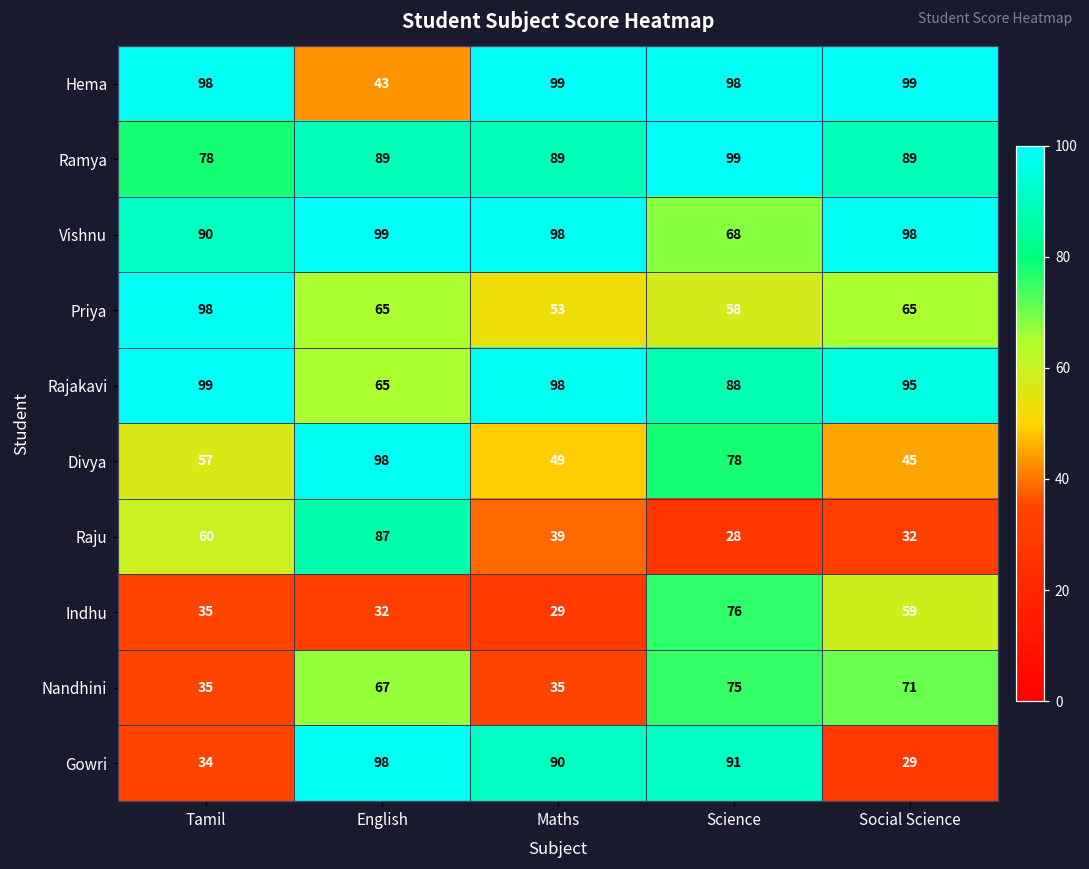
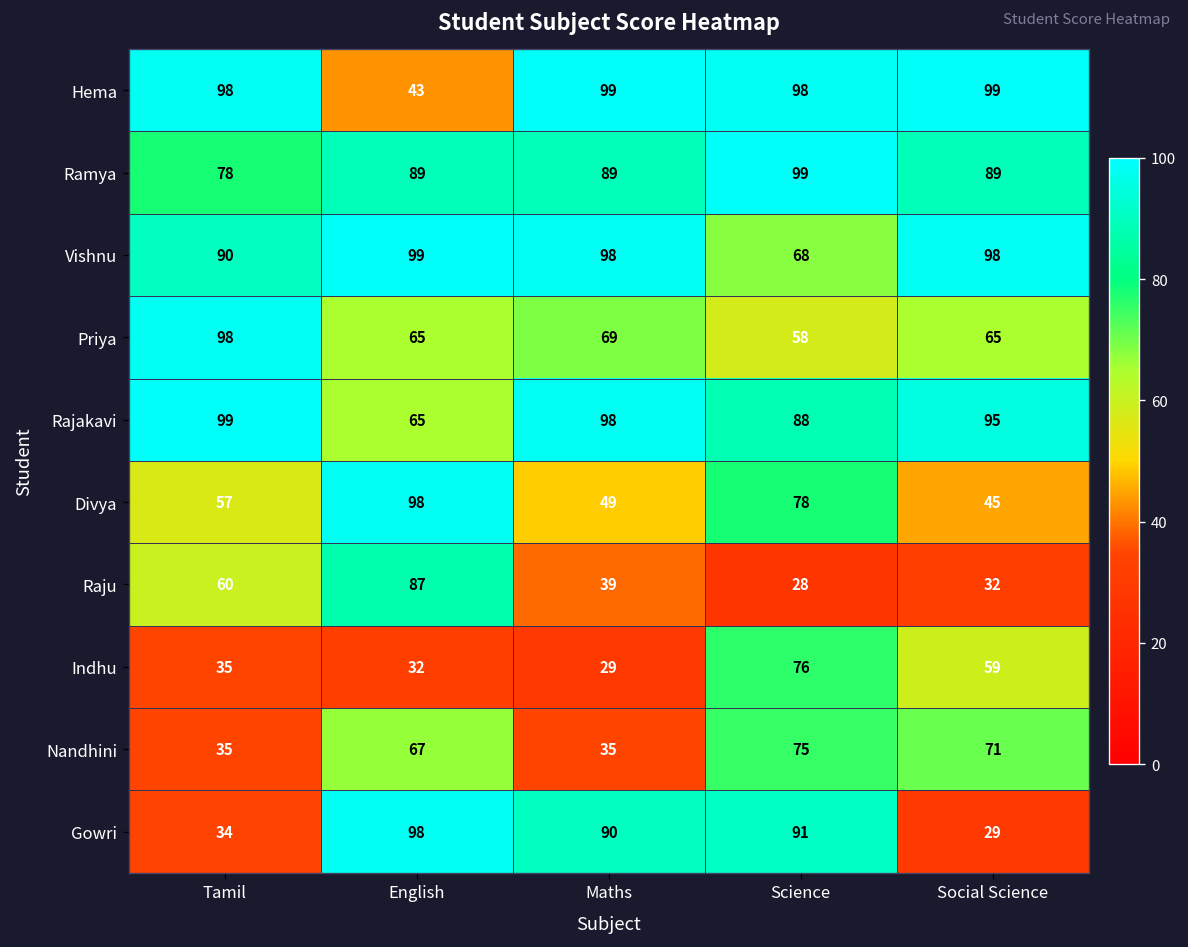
  {
    "Hema": {
      "Tamil": 98,
      "English": 43,
      "Maths": 99,
      "Science": 98,
      "Social Science": 99
    },
    "Ramya": {
      "Tamil": 78,
      "English": 89,
      "Maths": 89,
      "Science": 99,
      "Social Science": 89
    },
    "Vishnu": {
      "Tamil": 90,
      "English": 99,
      "Maths": 98,
      "Science": 68,
      "Social Science": 98
    },
    "Priya": {
      "Tamil": 98,
      "English": 65,
-     "Maths": 53,
+     "Maths": 69,
      "Science": 58,
      "Social Science": 65
    },
    "Rajakavi": {
      "Tamil": 99,
      "English": 65,
      "Maths": 98,
      "Science": 88,
      "Social Science": 95
    },
    "Divya": {
      "Tamil": 57,
      "English": 98,
      "Maths": 49,
      "Science": 78,
      "Social Science": 45
    },
    "Raju": {
      "Tamil": 60,
      "English": 87,
      "Maths": 39,
      "Science": 28,
      "Social Science": 32
    },
    "Indhu": {
      "Tamil": 35,
      "English": 32,
      "Maths": 29,
      "Science": 76,
      "Social Science": 59
    },
    "Nandhini": {
      "Tamil": 35,
      "English": 67,
      "Maths": 35,
      "Science": 75,
      "Social Science": 71
    },
    "Gowri": {
      "Tamil": 34,
      "English": 98,
      "Maths": 90,
      "Science": 91,
      "Social Science": 29
    }
  }
